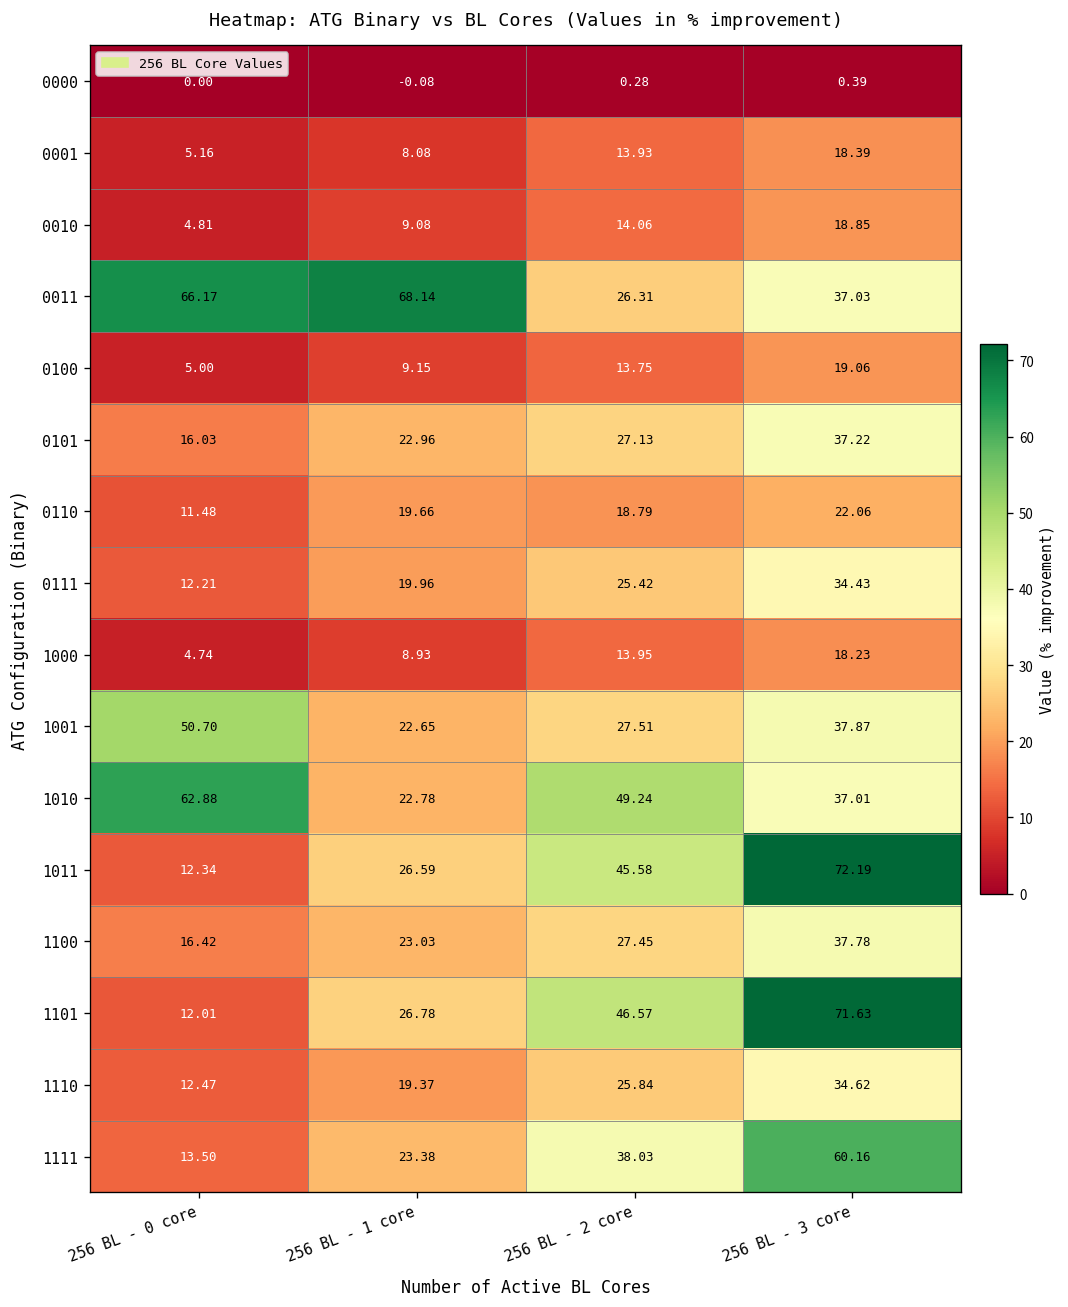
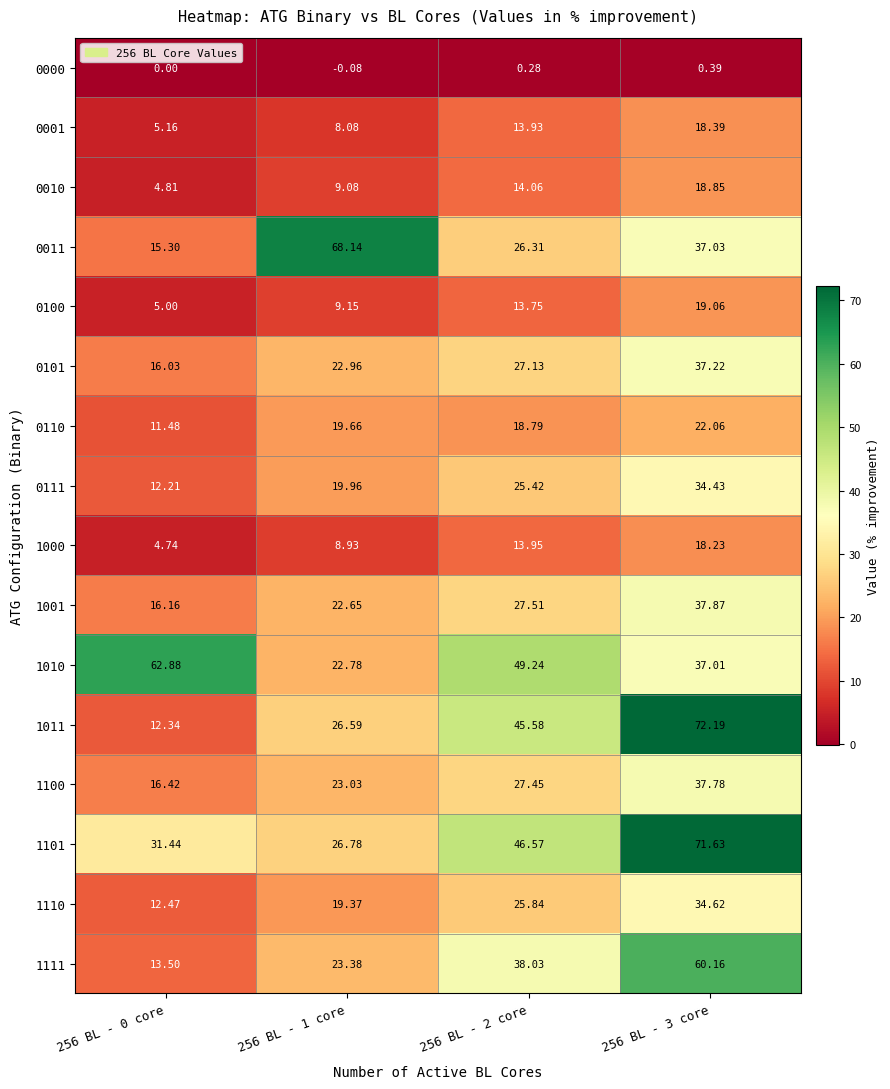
  {
    "0000": {
      "256 BL - 0 core": 0.00,
      "256 BL - 1 core": -0.08,
      "256 BL - 2 core": 0.28,
      "256 BL - 3 core": 0.39
    },
    "0001": {
      "256 BL - 0 core": 5.16,
      "256 BL - 1 core": 8.08,
      "256 BL - 2 core": 13.93,
      "256 BL - 3 core": 18.39
    },
    "0010": {
      "256 BL - 0 core": 4.81,
      "256 BL - 1 core": 9.08,
      "256 BL - 2 core": 14.06,
      "256 BL - 3 core": 18.85
    },
    "0011": {
-     "256 BL - 0 core": 66.17,
+     "256 BL - 0 core": 15.30,
      "256 BL - 1 core": 68.14,
      "256 BL - 2 core": 26.31,
      "256 BL - 3 core": 37.03
    },
    "0100": {
      "256 BL - 0 core": 5.00,
      "256 BL - 1 core": 9.15,
      "256 BL - 2 core": 13.75,
      "256 BL - 3 core": 19.06
    },
    "0101": {
      "256 BL - 0 core": 16.03,
      "256 BL - 1 core": 22.96,
      "256 BL - 2 core": 27.13,
      "256 BL - 3 core": 37.22
    },
    "0110": {
      "256 BL - 0 core": 11.48,
      "256 BL - 1 core": 19.66,
      "256 BL - 2 core": 18.79,
      "256 BL - 3 core": 22.06
    },
    "0111": {
      "256 BL - 0 core": 12.21,
      "256 BL - 1 core": 19.96,
      "256 BL - 2 core": 25.42,
      "256 BL - 3 core": 34.43
    },
    "1000": {
      "256 BL - 0 core": 4.74,
      "256 BL - 1 core": 8.93,
      "256 BL - 2 core": 13.95,
      "256 BL - 3 core": 18.23
    },
    "1001": {
-     "256 BL - 0 core": 50.70,
+     "256 BL - 0 core": 16.16,
      "256 BL - 1 core": 22.65,
      "256 BL - 2 core": 27.51,
      "256 BL - 3 core": 37.87
    },
    "1010": {
      "256 BL - 0 core": 62.88,
      "256 BL - 1 core": 22.78,
      "256 BL - 2 core": 49.24,
      "256 BL - 3 core": 37.01
    },
    "1011": {
      "256 BL - 0 core": 12.34,
      "256 BL - 1 core": 26.59,
      "256 BL - 2 core": 45.58,
      "256 BL - 3 core": 72.19
    },
    "1100": {
      "256 BL - 0 core": 16.42,
      "256 BL - 1 core": 23.03,
      "256 BL - 2 core": 27.45,
      "256 BL - 3 core": 37.78
    },
    "1101": {
-     "256 BL - 0 core": 12.01,
+     "256 BL - 0 core": 31.44,
      "256 BL - 1 core": 26.78,
      "256 BL - 2 core": 46.57,
      "256 BL - 3 core": 71.63
    },
    "1110": {
      "256 BL - 0 core": 12.47,
      "256 BL - 1 core": 19.37,
      "256 BL - 2 core": 25.84,
      "256 BL - 3 core": 34.62
    },
    "1111": {
      "256 BL - 0 core": 13.50,
      "256 BL - 1 core": 23.38,
      "256 BL - 2 core": 38.03,
      "256 BL - 3 core": 60.16
    }
  }
